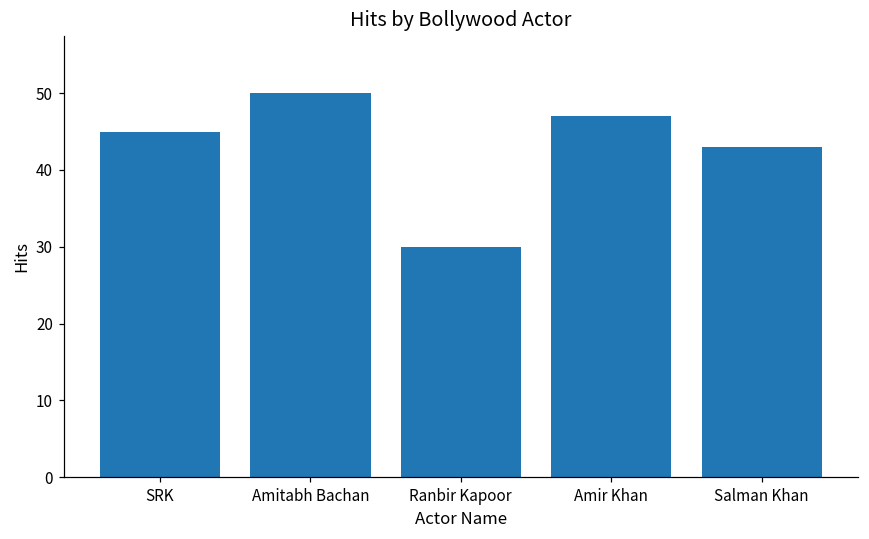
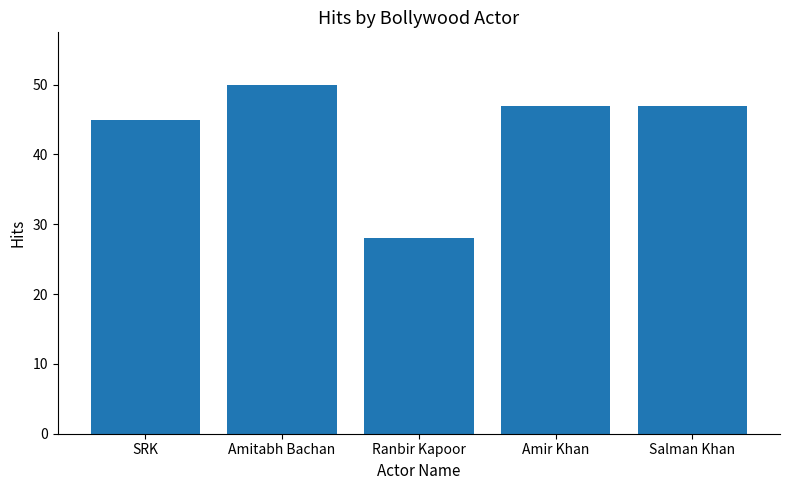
  {
    "SRK": 45,
    "Amitabh Bachan": 50,
-   "Ranbir Kapoor": 30,
+   "Ranbir Kapoor": 28,
    "Amir Khan": 47,
-   "Salman Khan": 43
+   "Salman Khan": 47
  }
